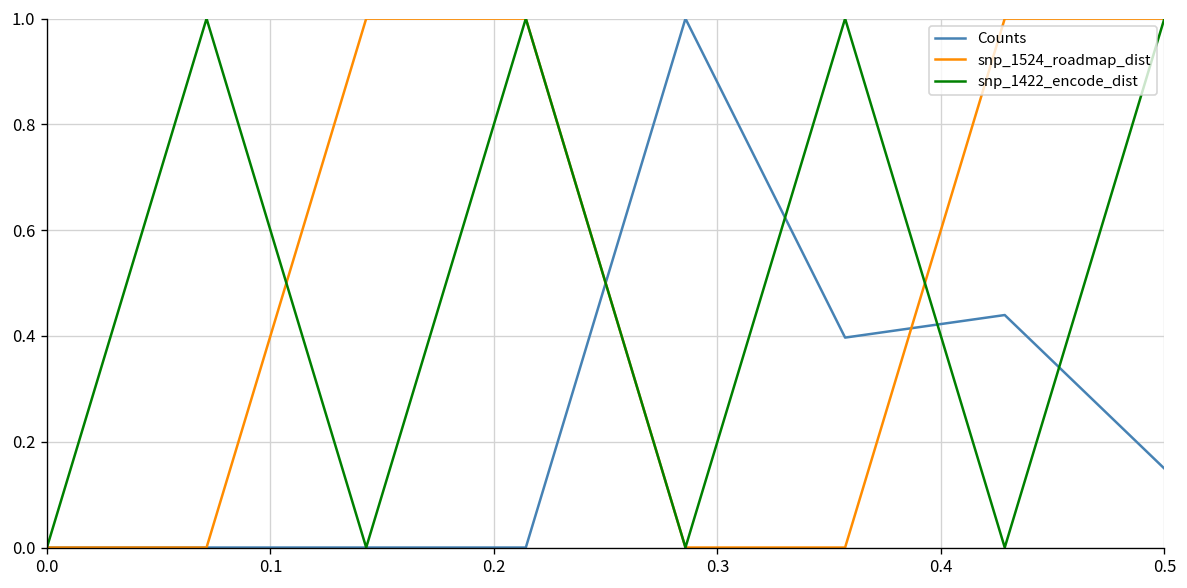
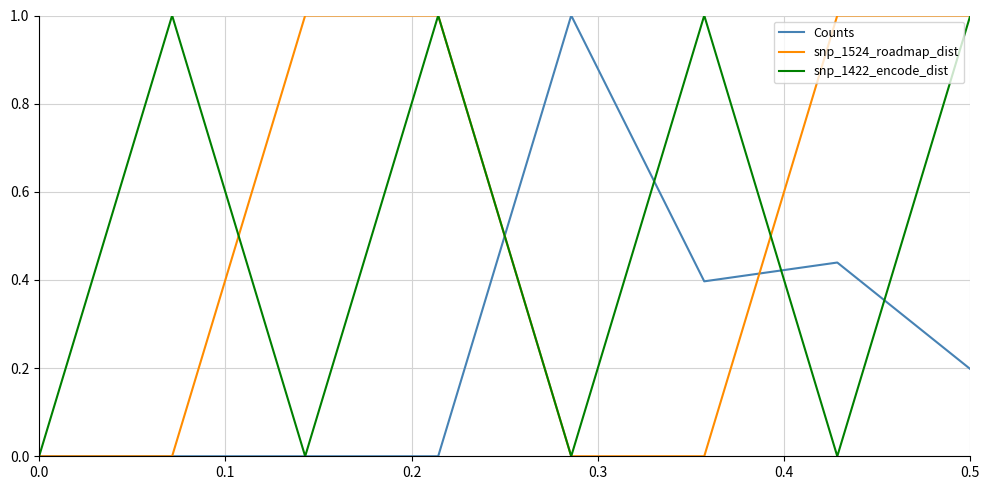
  {
    "Counts": {
-     "0.5": 0.15
+     "0.5": 0.20
    }
  }
